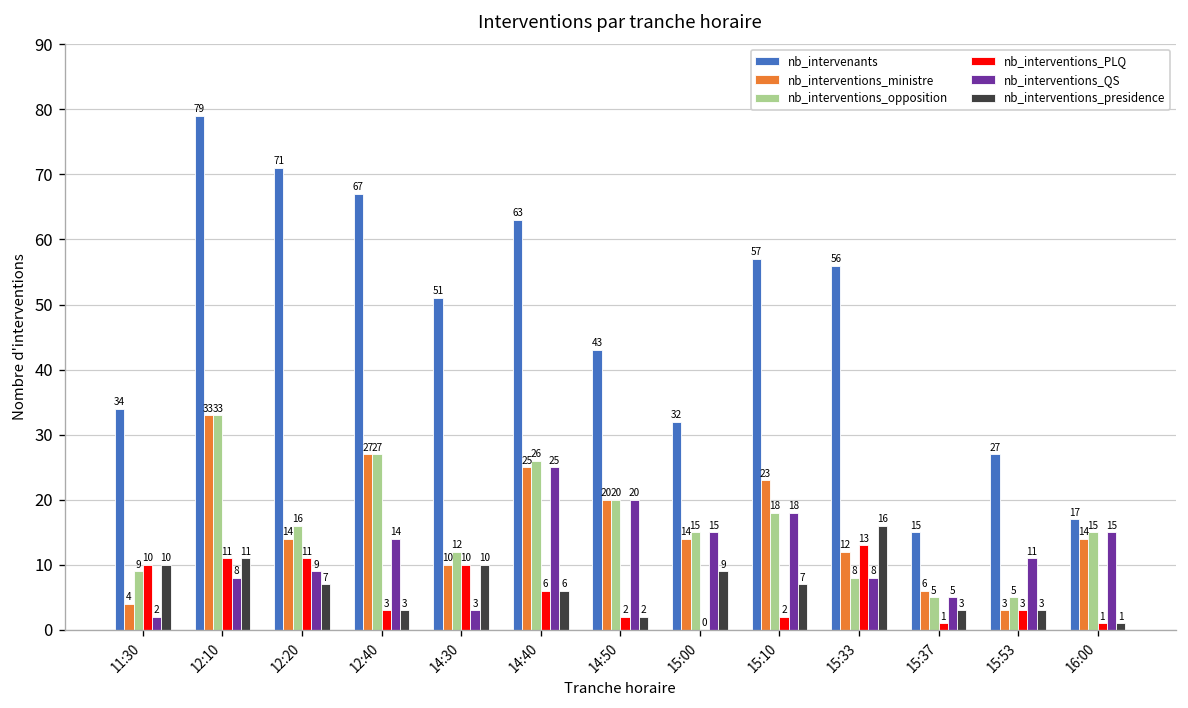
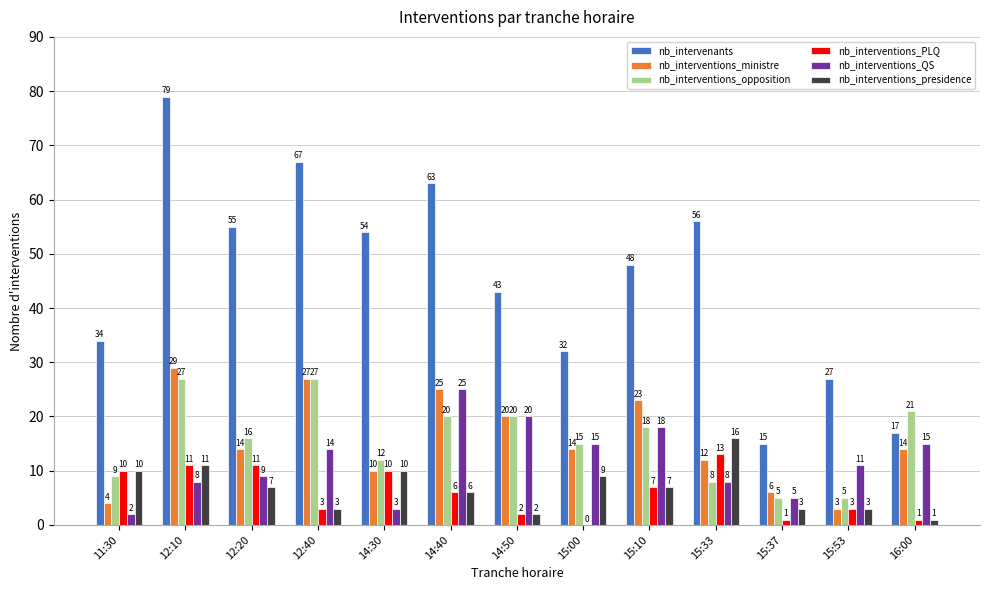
  {
    "nb_intervenants": {
      "11:30": 34,
      "12:10": 79,
-     "12:20": 71,
+     "12:20": 55,
      "12:40": 67,
-     "14:30": 51,
+     "14:30": 54,
      "14:40": 63,
      "14:50": 43,
      "15:00": 32,
-     "15:10": 57,
+     "15:10": 48,
      "15:33": 56,
      "15:37": 15,
      "15:53": 27,
      "16:00": 17
    },
    "nb_interventions_ministre": {
      "11:30": 4,
-     "12:10": 33,
+     "12:10": 29,
      "12:20": 14,
      "14:30": 10,
      "14:40": 25,
      "14:50": 20,
      "15:00": 14,
      "15:10": 23,
      "15:33": 12,
      "15:37": 6,
      "15:53": 3,
      "16:00": 14
    },
    "nb_interventions_opposition": {
      "11:30": 9,
-     "12:10": 33,
+     "12:10": 27,
      "12:20": 16,
      "14:30": 12,
-     "14:40": 26,
+     "14:40": 20,
      "14:50": 20,
      "15:00": 15,
      "15:10": 18,
      "15:33": 8,
      "15:37": 5,
      "15:53": 5,
-     "16:00": 15
+     "16:00": 21
    },
    "nb_interventions_PLQ": {
      "11:30": 10,
      "12:10": 11,
      "12:20": 11,
      "12:40": 3,
      "14:30": 10,
      "14:40": 6,
      "14:50": 2,
      "15:00": 0,
-     "15:10": 2,
+     "15:10": 7,
      "15:33": 13,
      "15:37": 1,
      "15:53": 3,
      "16:00": 1
    },
    "nb_interventions_QS": {
      "11:30": 2,
      "12:10": 8,
      "12:20": 9,
      "12:40": 14,
      "14:30": 3,
      "14:40": 25,
      "14:50": 20,
      "15:00": 15,
      "15:10": 18,
      "15:33": 8,
      "15:37": 5,
      "15:53": 11,
      "16:00": 15
    },
    "nb_interventions_presidence": {
      "11:30": 10,
      "12:10": 11,
      "12:20": 7,
      "12:40": 3,
      "14:30": 10,
      "14:40": 6,
      "14:50": 2,
      "15:00": 9,
      "15:10": 7,
      "15:33": 16,
      "15:37": 3,
      "15:53": 3,
      "16:00": 1
    }
  }
